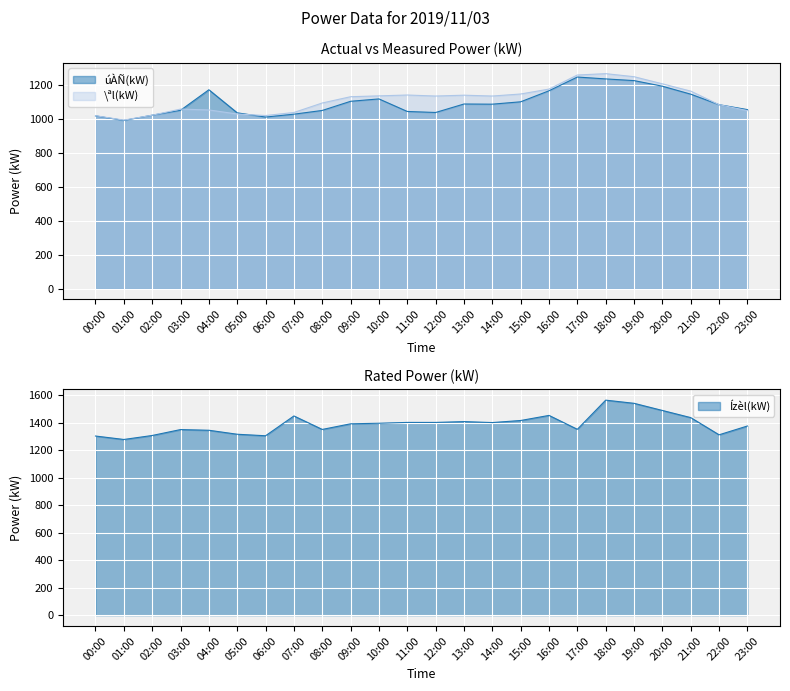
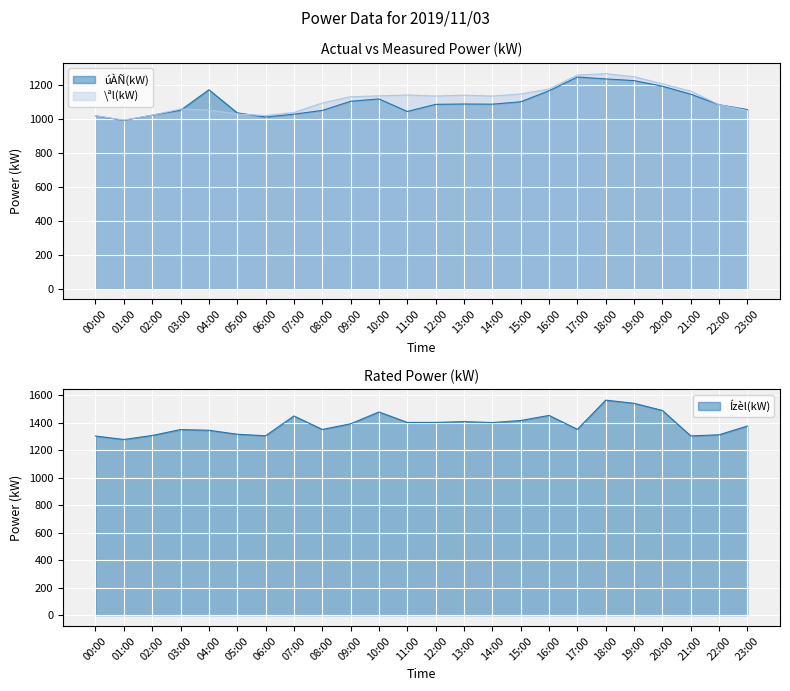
  {
    "Actual vs Measured Power (kW)": {
      "úÀÑ(kW)": {
        "04:00": 1170,
        "08:00": 1050,
        "09:00": 1110,
        "10:00": 1120,
        "11:00": 1050,
-       "12:00": 1040,
+       "12:00": 1090,
        "13:00": 1090,
        "14:00": 1090,
        "15:00": 1100,
        "18:00": 1240,
        "19:00": 1230,
        "21:00": 1150
      },
      "\\ªl(kW)": {
        "04:00": 1050,
        "08:00": 1100,
        "09:00": 1130,
        "10:00": 1140,
        "11:00": 1140,
        "12:00": 1140,
        "13:00": 1140,
        "14:00": 1140,
        "15:00": 1150,
        "18:00": 1270,
        "19:00": 1250,
        "21:00": 1170
      }
    },
    "Rated Power (kW)": {
      "00:00": 1300,
      "01:00": 1280,
      "02:00": 1310,
      "03:00": 1350,
      "04:00": 1350,
      "05:00": 1320,
      "06:00": 1310,
      "07:00": 1450,
      "08:00": 1350,
      "09:00": 1390,
-     "10:00": 1400,
+     "10:00": 1480,
      "11:00": 1400,
      "12:00": 1400,
      "13:00": 1410,
      "14:00": 1400,
      "15:00": 1420,
      "16:00": 1450,
      "17:00": 1350,
      "18:00": 1560,
      "19:00": 1540,
      "20:00": 1490,
-     "21:00": 1440,
+     "21:00": 1300,
      "22:00": 1310,
      "23:00": 1380
    }
  }
